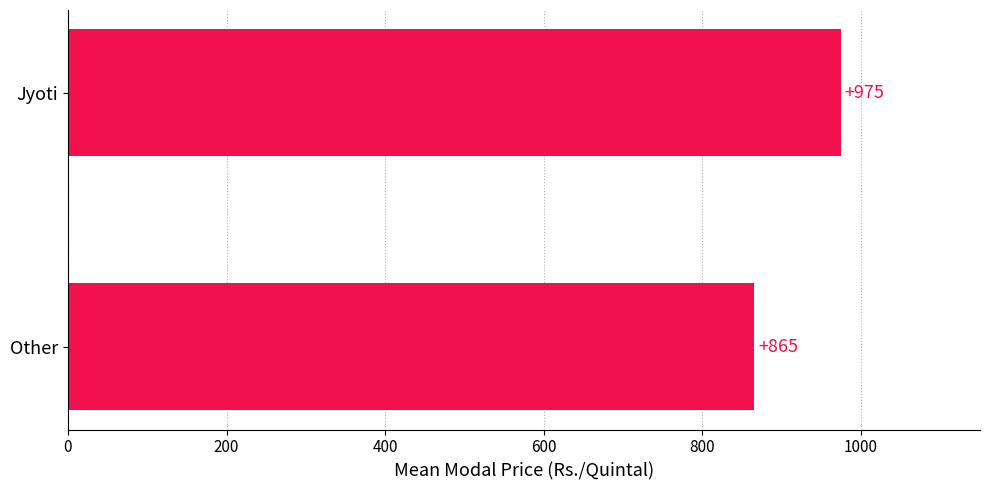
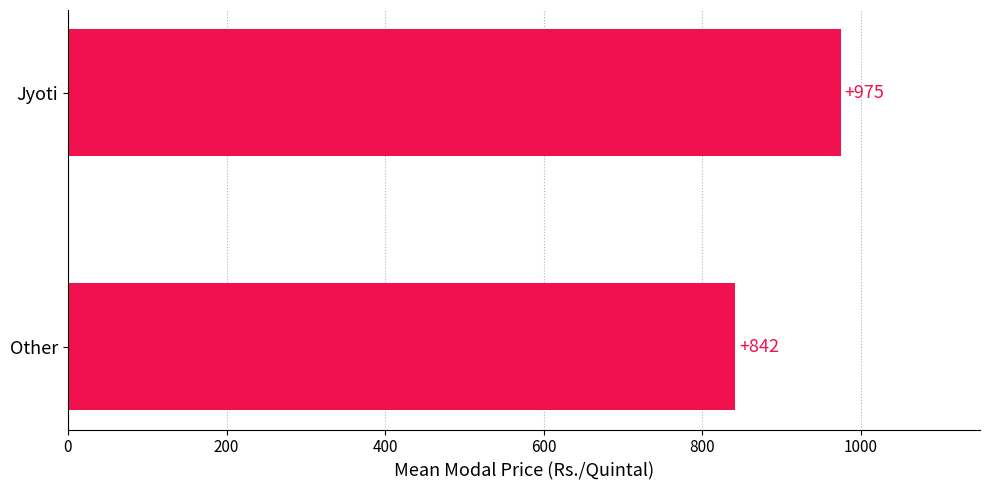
  {
    "Jyoti": "+975",
-   "Other": "+865"
+   "Other": "+842"
  }
